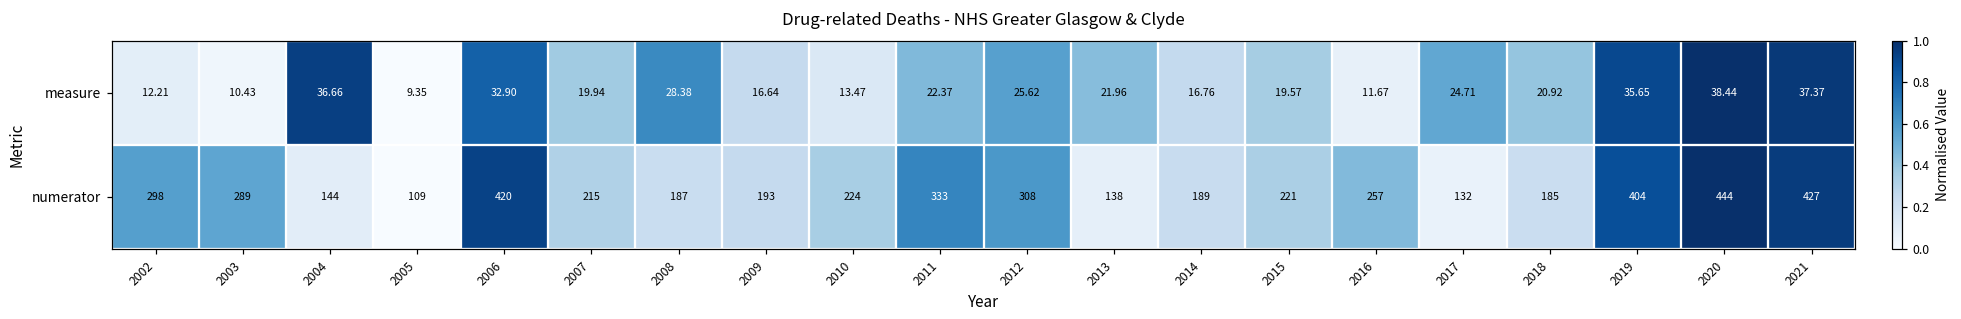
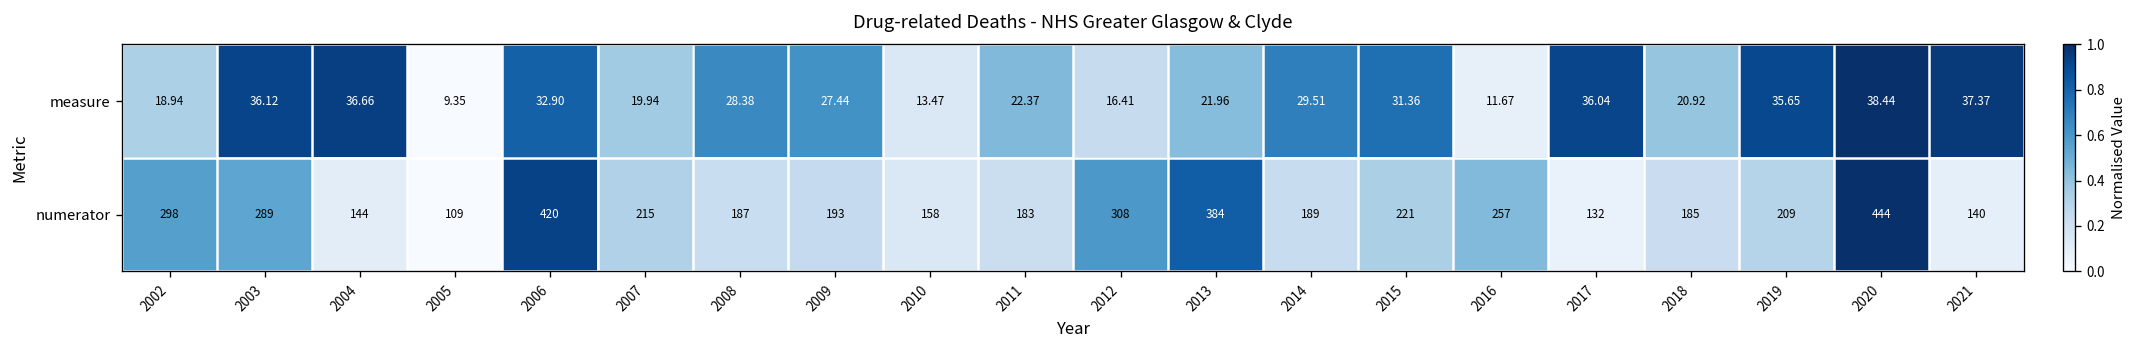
  {
    "measure": {
-     "2002": 12.21,
-     "2003": 10.43,
+     "2002": 18.94,
+     "2003": 36.12,
      "2004": 36.66,
      "2005": 9.35,
      "2006": 32.90,
      "2007": 19.94,
      "2008": 28.38,
-     "2009": 16.64,
+     "2009": 27.44,
      "2010": 13.47,
      "2011": 22.37,
-     "2012": 25.62,
+     "2012": 16.41,
      "2013": 21.96,
-     "2014": 16.76,
-     "2015": 19.57,
+     "2014": 29.51,
+     "2015": 31.36,
      "2016": 11.67,
-     "2017": 24.71,
+     "2017": 36.04,
      "2018": 20.92,
      "2019": 35.65,
      "2020": 38.44,
      "2021": 37.37
    },
    "numerator": {
      "2002": 298,
      "2003": 289,
      "2004": 144,
      "2005": 109,
      "2006": 420,
      "2007": 215,
      "2008": 187,
      "2009": 193,
-     "2010": 224,
-     "2011": 333,
+     "2010": 158,
+     "2011": 183,
      "2012": 308,
-     "2013": 138,
+     "2013": 384,
      "2014": 189,
      "2015": 221,
      "2016": 257,
      "2017": 132,
      "2018": 185,
-     "2019": 404,
+     "2019": 209,
      "2020": 444,
-     "2021": 427
+     "2021": 140
    }
  }
